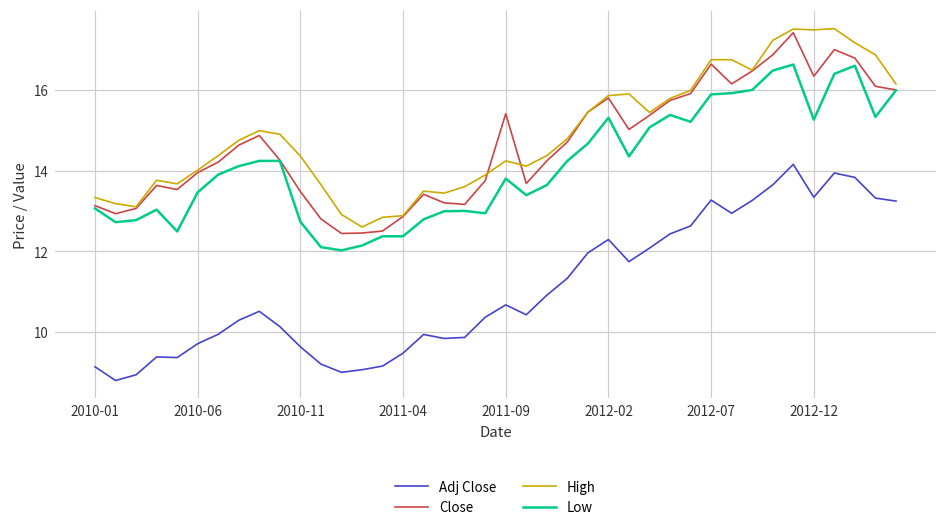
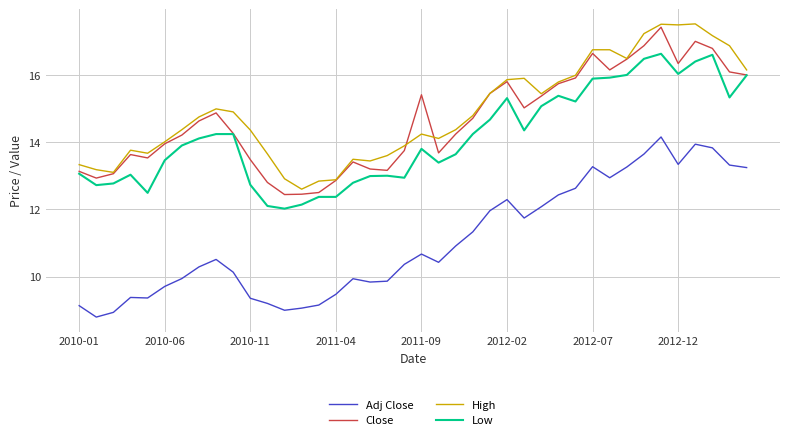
  {
    "Adj Close": {
      "2010-01": 9.1,
      "2010-06": 9.7,
-     "2010-11": 9.6,
+     "2010-11": 9.4,
      "2011-04": 9.5,
      "2011-09": 10.7,
      "2012-02": 12.3,
      "2012-07": 13.3,
      "2012-12": 13.3
    },
    "Close": {
      "2010-11": 13.5,
      "2011-09": 15.4,
      "2012-07": 16.6,
      "2012-12": 16.3
    },
    "High": {
      "2010-01": 13.3,
      "2010-11": 14.4,
      "2011-09": 14.2,
      "2012-07": 16.8,
      "2012-12": 17.5
    },
    "Low": {
      "2010-06": 13.5,
      "2010-11": 12.7,
      "2011-04": 12.4,
      "2011-09": 13.8,
      "2012-02": 15.3,
      "2012-07": 15.9,
-     "2012-12": 15.3
+     "2012-12": 16.0
    }
  }
